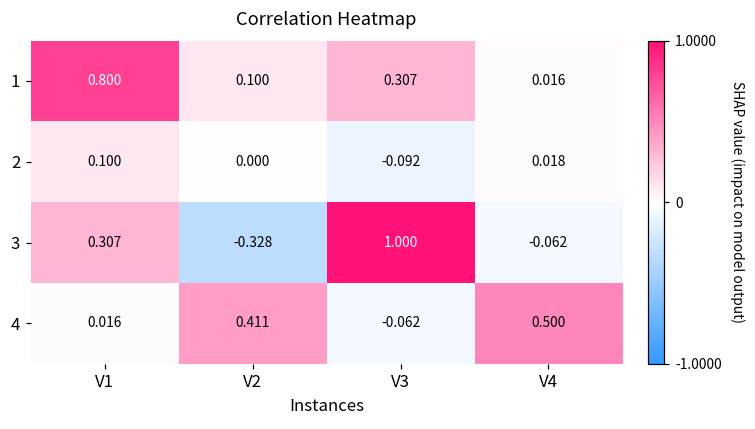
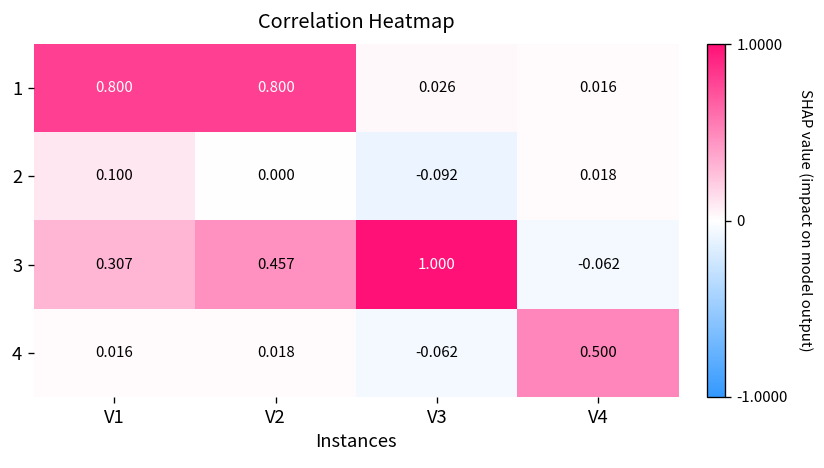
  {
    "1": {
      "V1": 0.800,
-     "V2": 0.100,
-     "V3": 0.307,
+     "V2": 0.800,
+     "V3": 0.026,
      "V4": 0.016
    },
    "2": {
      "V1": 0.100,
      "V2": 0.000,
      "V3": -0.092,
      "V4": 0.018
    },
    "3": {
      "V1": 0.307,
-     "V2": -0.328,
+     "V2": 0.457,
      "V3": 1.000,
      "V4": -0.062
    },
    "4": {
      "V1": 0.016,
-     "V2": 0.411,
+     "V2": 0.018,
      "V3": -0.062,
      "V4": 0.500
    }
  }
